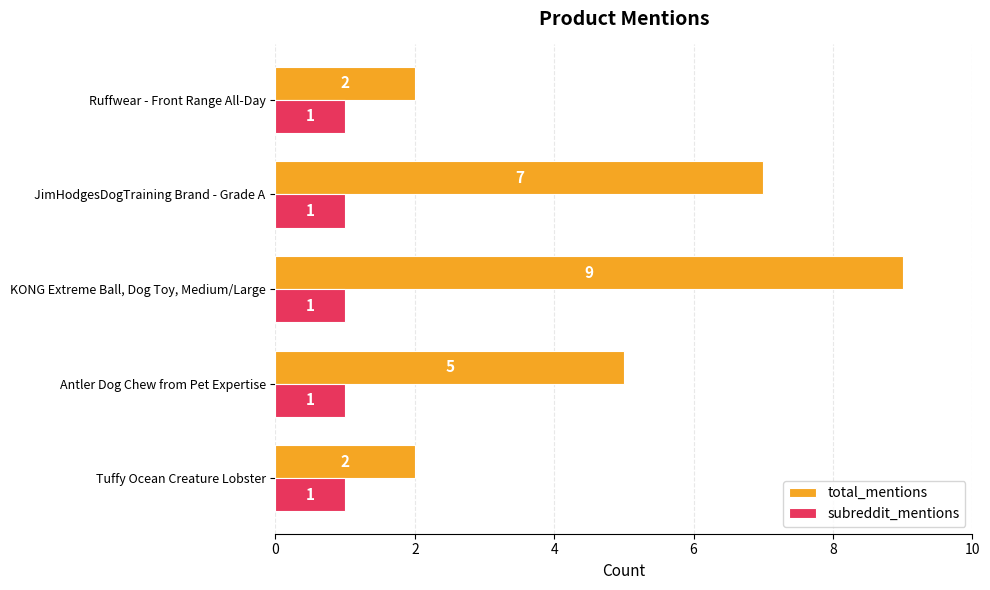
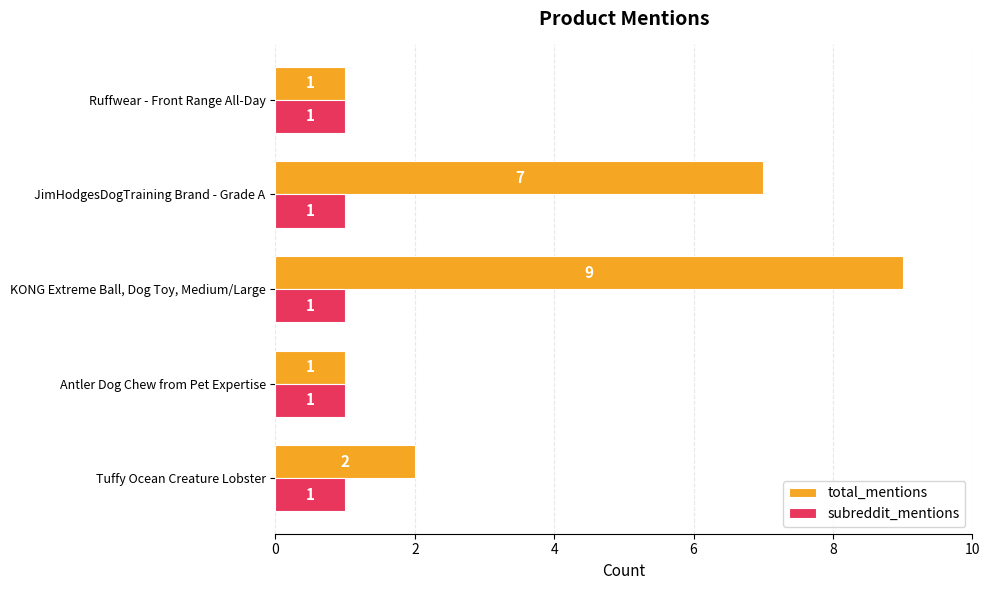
  {
    "total_mentions": {
-     "Ruffwear - Front Range All-Day": 2,
+     "Ruffwear - Front Range All-Day": 1,
      "JimHodgesDogTraining Brand - Grade A": 7,
      "KONG Extreme Ball, Dog Toy, Medium/Large": 9,
-     "Antler Dog Chew from Pet Expertise": 5,
+     "Antler Dog Chew from Pet Expertise": 1,
      "Tuffy Ocean Creature Lobster": 2
    },
    "subreddit_mentions": {
      "Ruffwear - Front Range All-Day": 1,
      "JimHodgesDogTraining Brand - Grade A": 1,
      "KONG Extreme Ball, Dog Toy, Medium/Large": 1,
      "Antler Dog Chew from Pet Expertise": 1,
      "Tuffy Ocean Creature Lobster": 1
    }
  }
